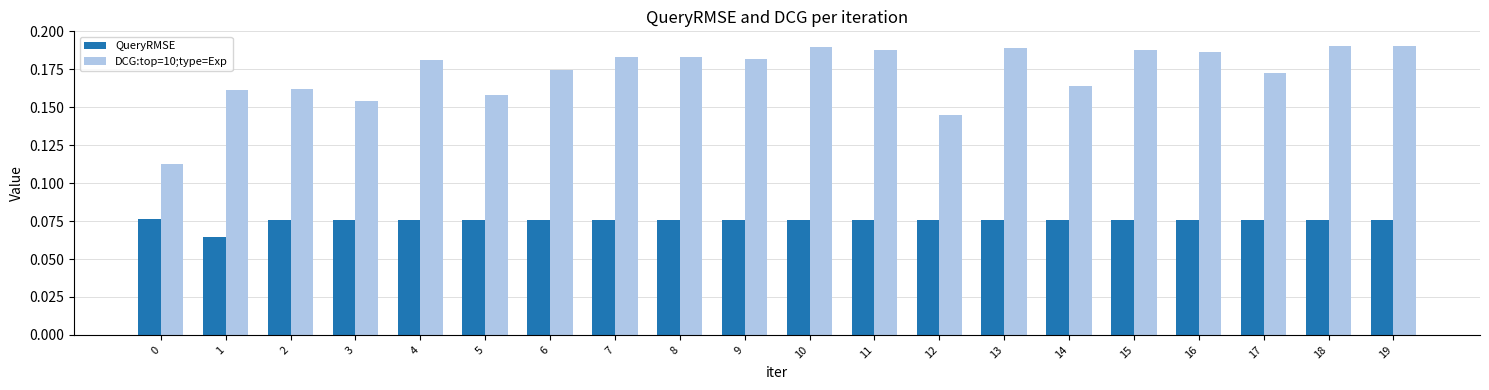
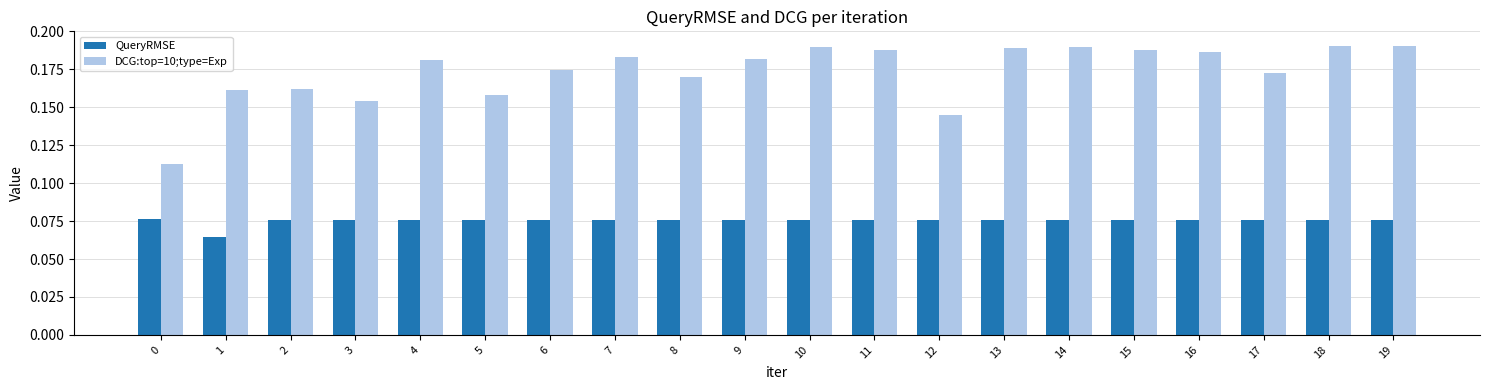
  {
    "QueryRMSE": {
      "0": 0.076,
      "1": 0.065,
      "2": 0.076,
      "3": 0.076,
      "4": 0.076,
      "5": 0.076,
      "6": 0.076,
      "7": 0.076,
      "8": 0.076,
      "9": 0.076,
      "10": 0.076,
      "11": 0.076,
      "12": 0.076,
      "13": 0.076,
      "14": 0.076,
      "15": 0.076,
      "16": 0.076,
      "17": 0.076,
      "18": 0.076,
      "19": 0.076
    },
    "DCG:top=10;type=Exp": {
      "0": 0.113,
      "1": 0.161,
      "2": 0.162,
      "3": 0.154,
      "4": 0.181,
      "5": 0.158,
      "6": 0.174,
      "7": 0.183,
-     "8": 0.183,
+     "8": 0.170,
      "9": 0.182,
      "10": 0.190,
      "11": 0.188,
      "12": 0.145,
      "13": 0.189,
-     "14": 0.164,
+     "14": 0.190,
      "15": 0.188,
      "16": 0.186,
      "17": 0.173,
      "18": 0.191,
      "19": 0.190
    }
  }
